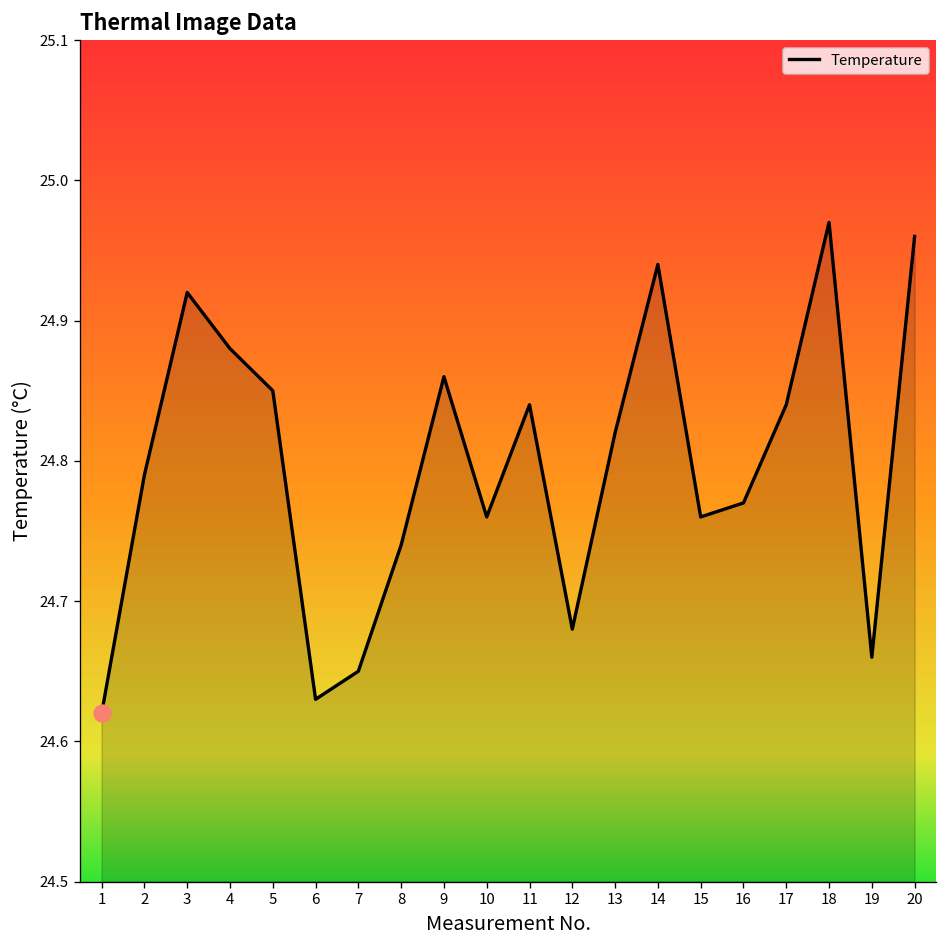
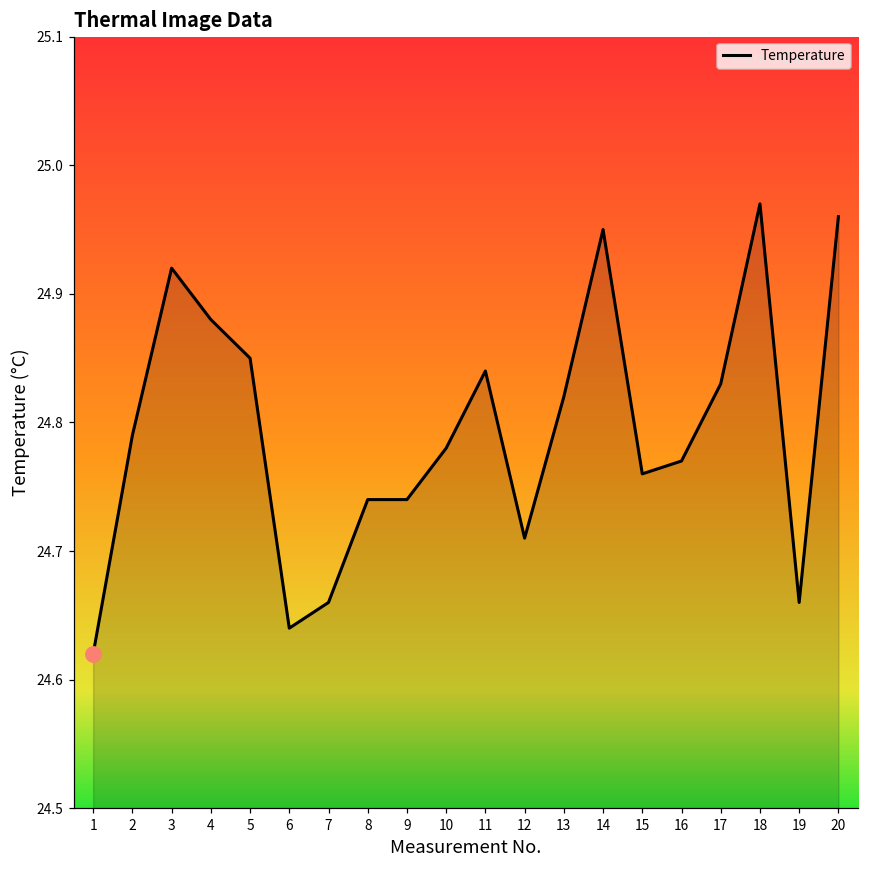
  {
    "Temperature": {
      "2": 24.79,
      "3": 24.92,
      "4": 24.88,
      "5": 24.85,
-     "6": 24.63,
-     "7": 24.65,
+     "6": 24.64,
+     "7": 24.66,
      "8": 24.74,
-     "9": 24.86,
-     "10": 24.76,
+     "9": 24.74,
+     "10": 24.78,
      "11": 24.84,
-     "12": 24.68,
+     "12": 24.71,
      "13": 24.82,
-     "14": 24.94,
+     "14": 24.95,
      "15": 24.76,
      "16": 24.77,
-     "17": 24.84,
+     "17": 24.83,
      "18": 24.97,
      "19": 24.66,
      "20": 24.96
    }
  }
